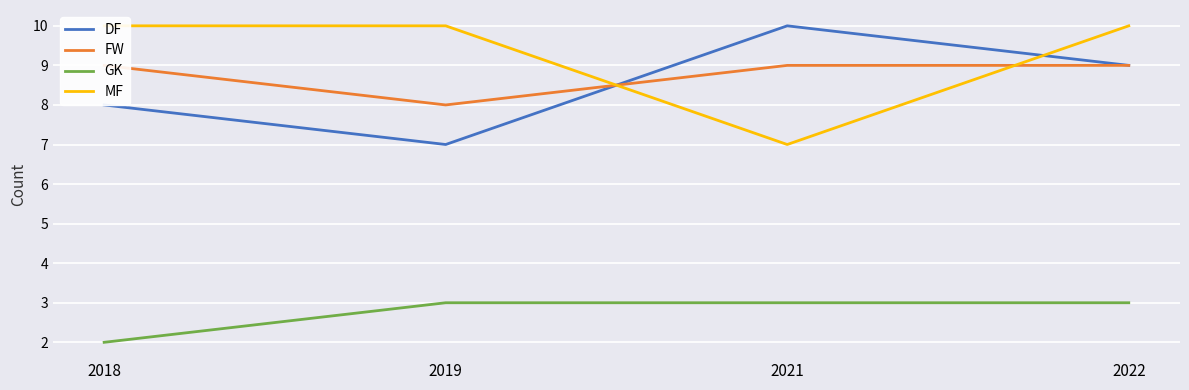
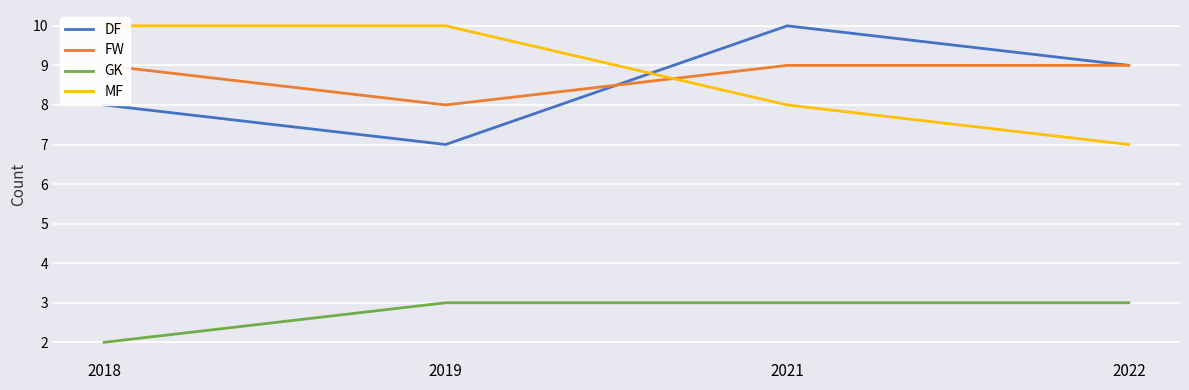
  {
    "DF": {
      "2019": 7,
      "2021": 10
    },
    "FW": {
      "2019": 8,
      "2021": 9
    },
    "GK": {
      "2018": 2,
      "2019": 3,
      "2021": 3,
      "2022": 3
    },
    "MF": {
      "2019": 10,
-     "2021": 7,
-     "2022": 10
+     "2021": 8,
+     "2022": 7
    }
  }
